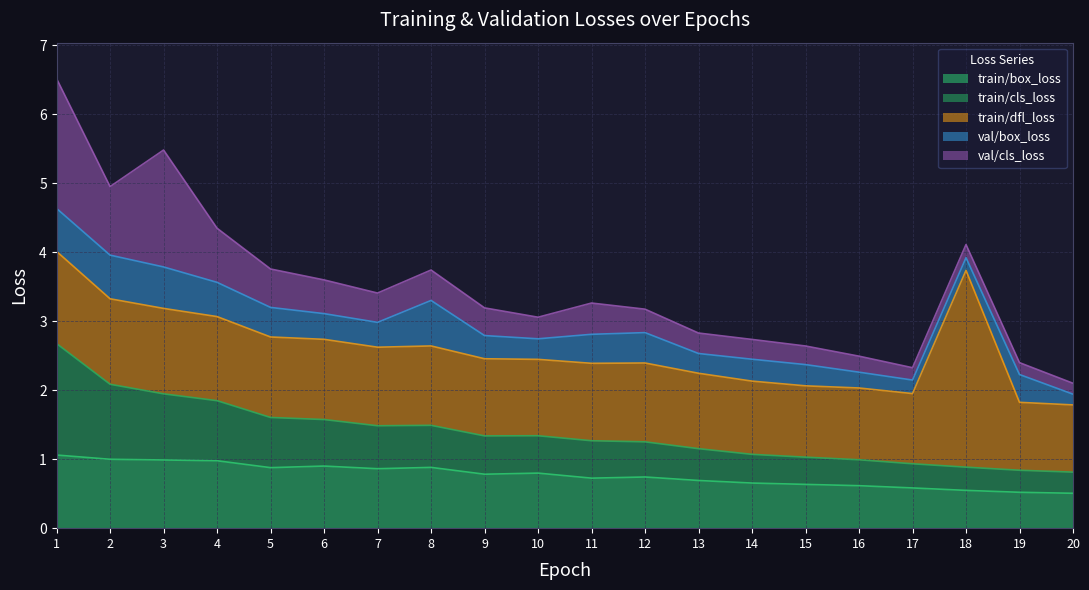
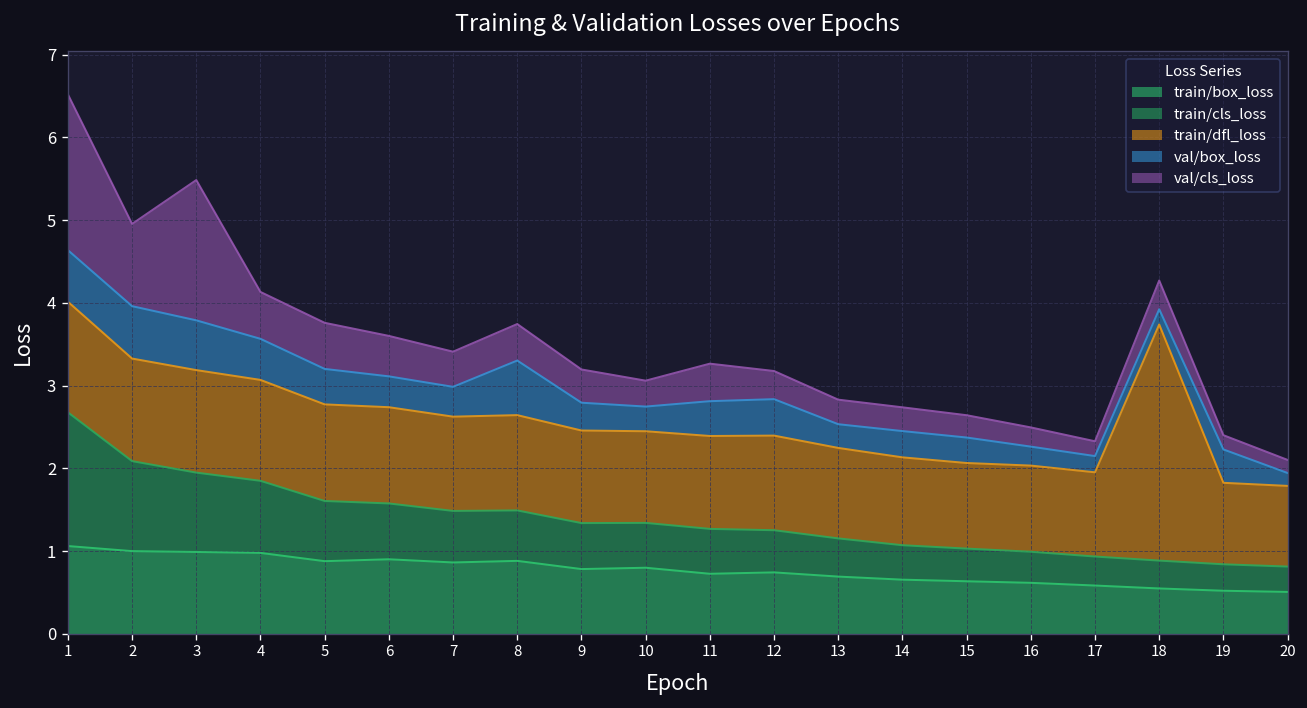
  {
    "train/dfl_loss": {
      "1": 1.3,
      "2": 1.2,
      "3": 1.2,
      "4": 1.2,
      "5": 1.2,
      "6": 1.2,
      "7": 1.1,
      "8": 1.2,
      "9": 1.1,
      "10": 1.1,
      "11": 1.1,
      "12": 1.1,
      "13": 1.1,
      "14": 1.1,
      "15": 1.0,
      "16": 1.0,
      "17": 1.0,
      "18": 2.9,
      "19": 1.0,
      "20": 1.0
    },
    "val/box_loss": {
      "1": 0.6,
      "2": 0.6,
      "3": 0.6,
      "4": 0.5,
      "5": 0.4,
      "6": 0.4,
      "7": 0.4,
      "8": 0.7,
      "9": 0.3,
      "10": 0.3,
      "11": 0.4,
      "12": 0.4,
      "13": 0.3,
      "14": 0.3,
      "15": 0.3,
      "16": 0.2,
      "17": 0.2,
      "18": 0.2,
      "19": 0.4,
      "20": 0.2
    },
    "val/cls_loss": {
      "1": 1.9,
      "2": 1.0,
      "3": 1.7,
-     "4": 0.8,
+     "4": 0.6,
      "5": 0.6,
      "6": 0.5,
      "7": 0.4,
      "8": 0.4,
      "9": 0.4,
      "10": 0.3,
      "11": 0.5,
      "12": 0.3,
      "13": 0.3,
      "14": 0.3,
      "15": 0.3,
      "16": 0.2,
      "17": 0.2,
-     "18": 0.2,
+     "18": 0.3,
      "19": 0.2,
      "20": 0.2
    }
  }
